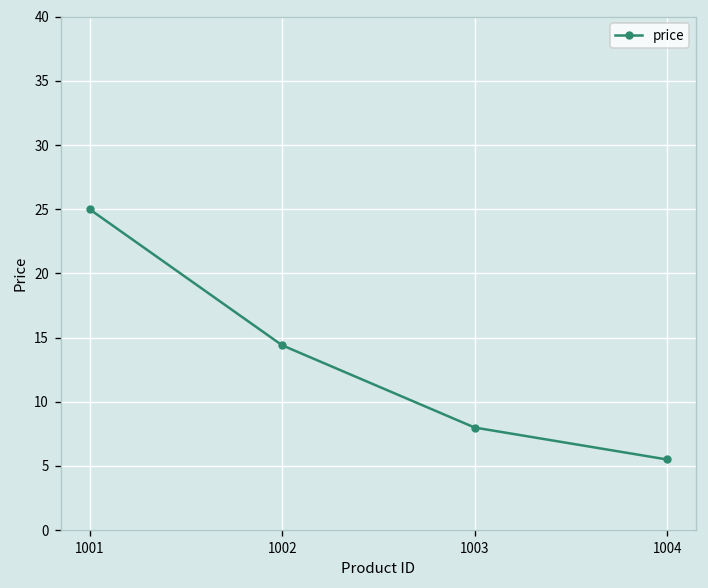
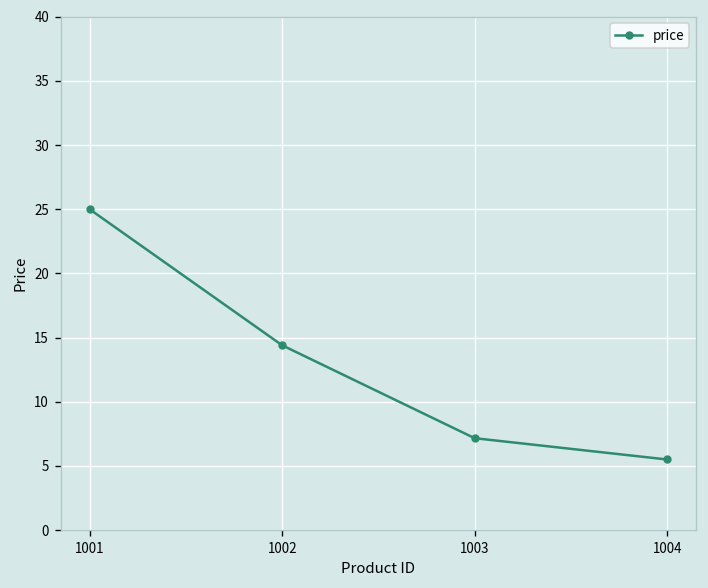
  {
    "1001": 25.0,
    "1002": 14.4,
-   "1003": 8.0,
+   "1003": 7.2,
    "1004": 5.5
  }
